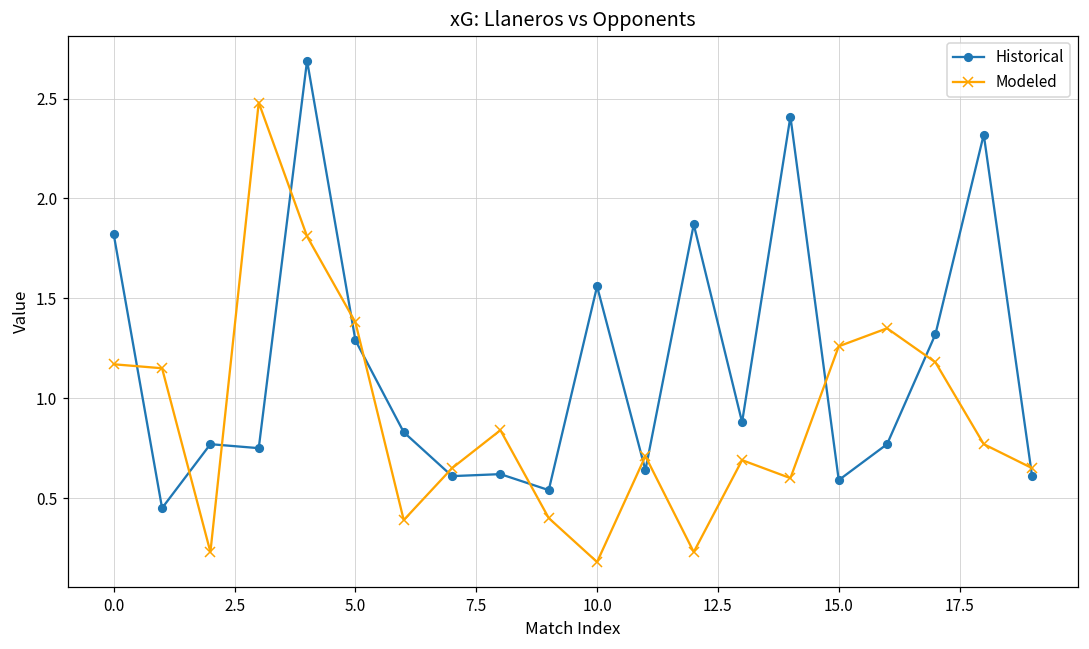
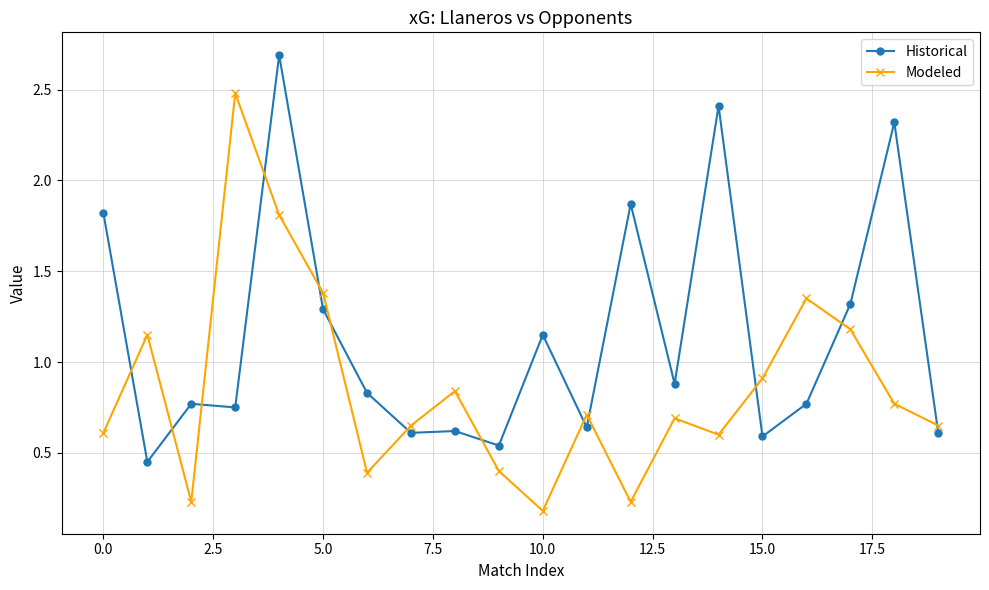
  {
    "Historical": {
      "0.0": 1.82,
      "5.0": 1.29,
-     "10.0": 1.56,
+     "10.0": 1.15,
      "15.0": 0.59
    },
    "Modeled": {
-     "0.0": 1.17,
+     "0.0": 0.61,
      "5.0": 1.38,
      "10.0": 0.18,
-     "15.0": 1.26
+     "15.0": 0.91
    }
  }
